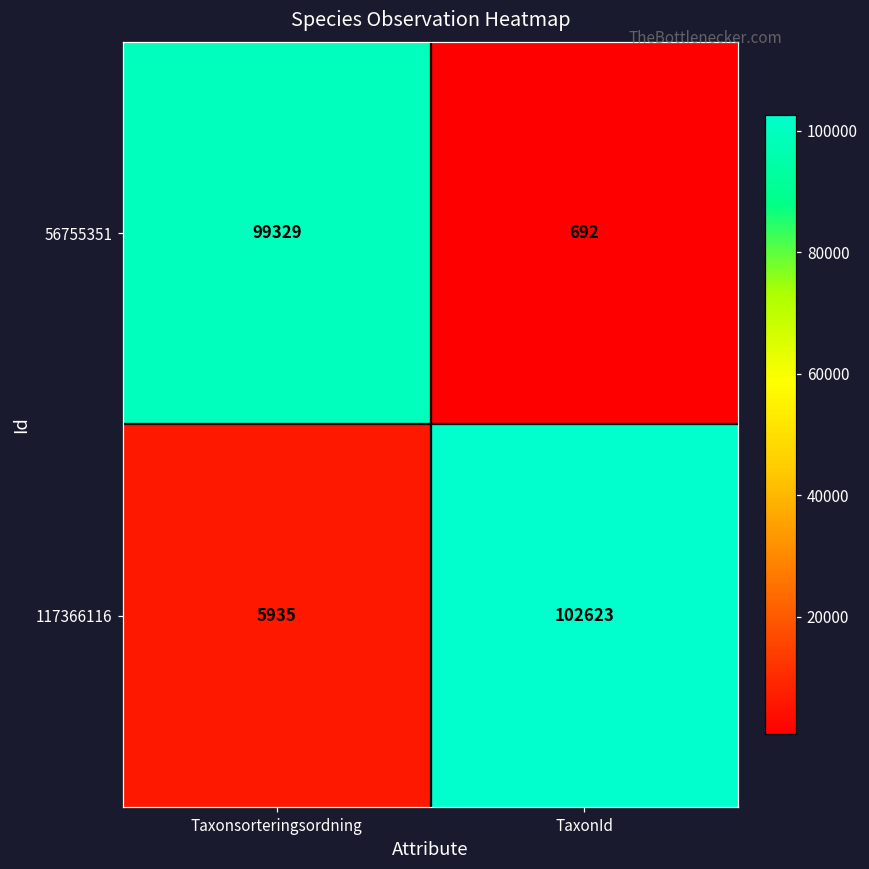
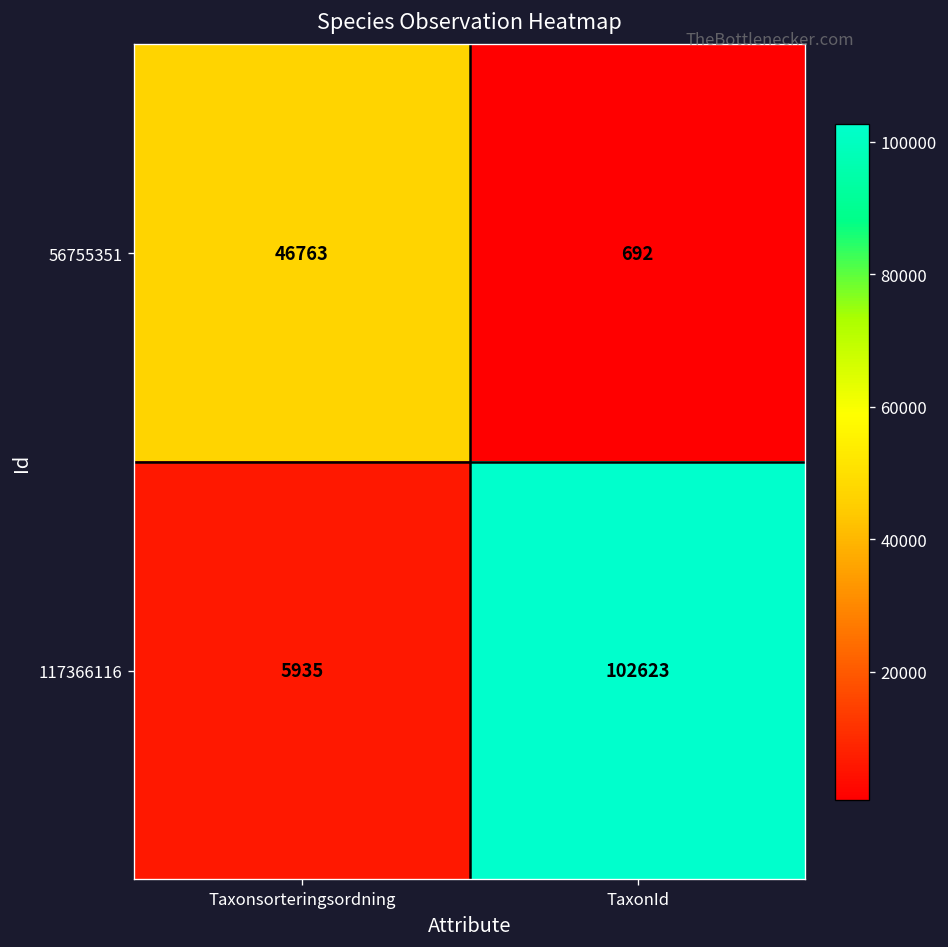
  {
    "56755351": {
-     "Taxonsorteringsordning": 99329,
+     "Taxonsorteringsordning": 46763,
      "TaxonId": 692
    },
    "117366116": {
      "Taxonsorteringsordning": 5935,
      "TaxonId": 102623
    }
  }
